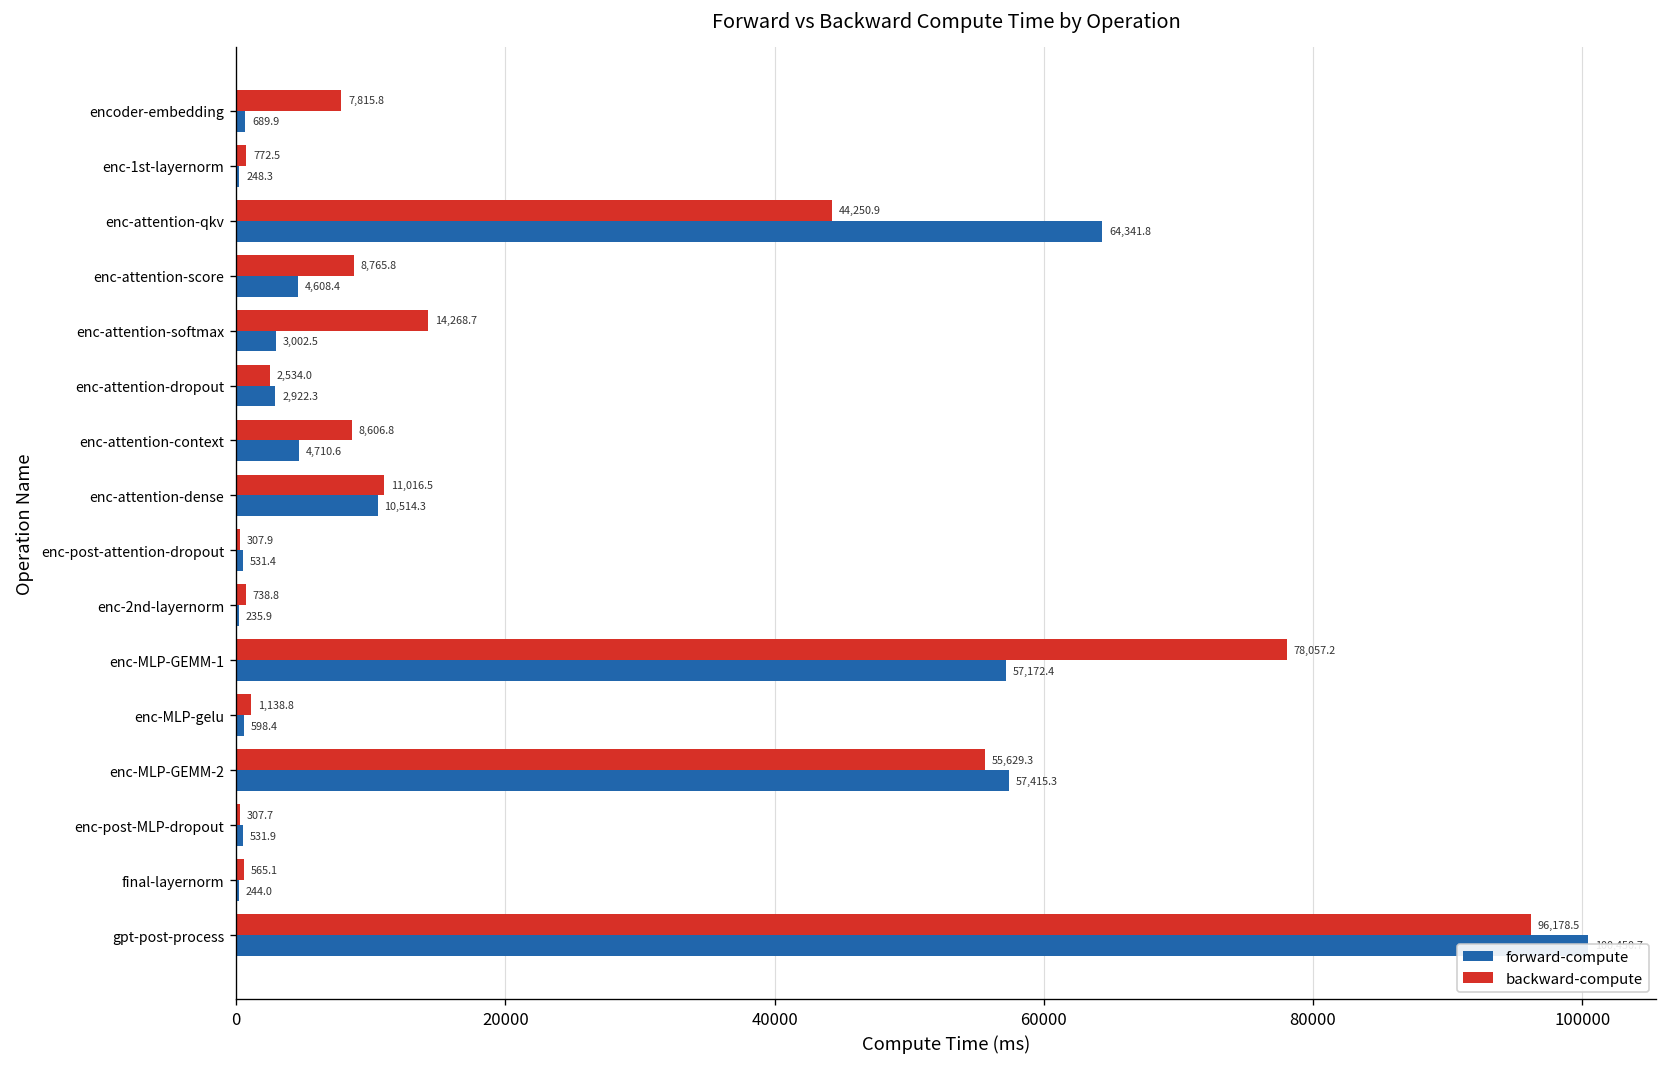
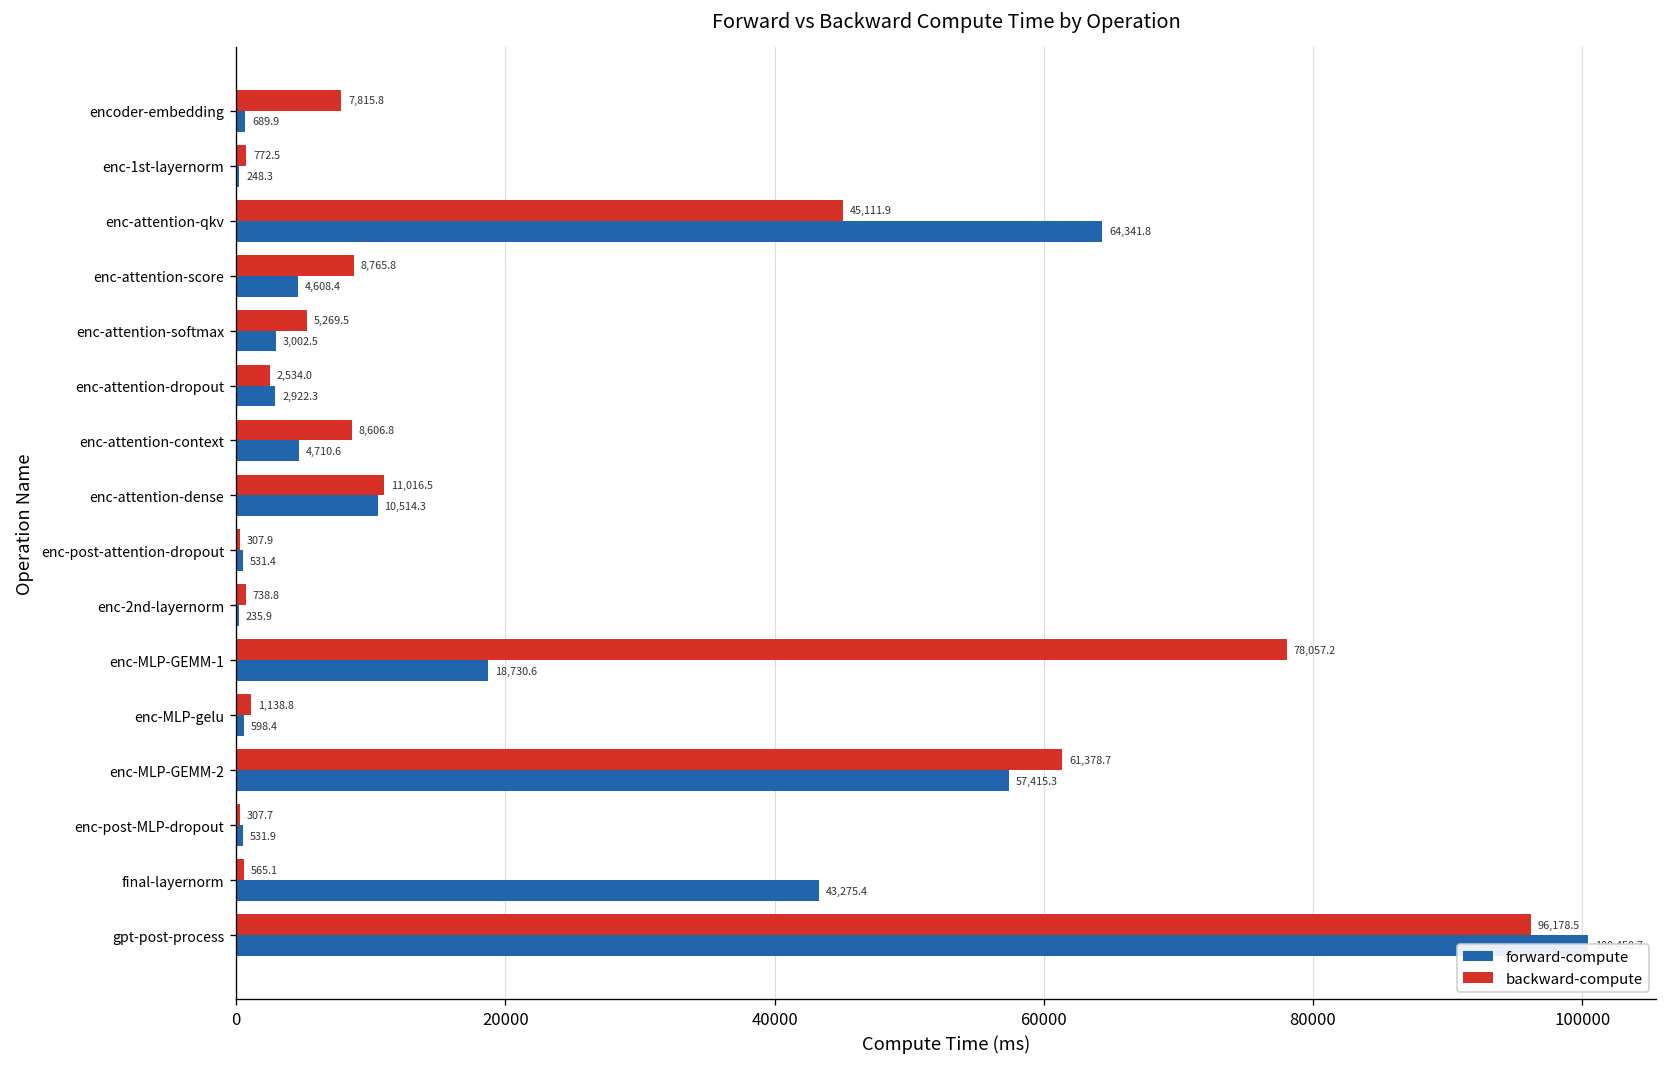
  {
    "forward-compute": {
      "encoder-embedding": "689.9",
      "enc-1st-layernorm": "248.3",
      "enc-attention-qkv": "64,341.8",
      "enc-attention-score": "4,608.4",
      "enc-attention-softmax": "3,002.5",
      "enc-attention-dropout": "2,922.3",
      "enc-attention-context": "4,710.6",
      "enc-attention-dense": "10,514.3",
      "enc-post-attention-dropout": "531.4",
      "enc-2nd-layernorm": "235.9",
-     "enc-MLP-GEMM-1": "57,172.4",
+     "enc-MLP-GEMM-1": "18,730.6",
      "enc-MLP-gelu": "598.4",
      "enc-MLP-GEMM-2": "57,415.3",
      "enc-post-MLP-dropout": "531.9",
-     "final-layernorm": "244.0"
+     "final-layernorm": "43,275.4"
    },
    "backward-compute": {
      "encoder-embedding": "7,815.8",
      "enc-1st-layernorm": "772.5",
-     "enc-attention-qkv": "44,250.9",
+     "enc-attention-qkv": "45,111.9",
      "enc-attention-score": "8,765.8",
-     "enc-attention-softmax": "14,268.7",
+     "enc-attention-softmax": "5,269.5",
      "enc-attention-dropout": "2,534.0",
      "enc-attention-context": "8,606.8",
      "enc-attention-dense": "11,016.5",
      "enc-post-attention-dropout": "307.9",
      "enc-2nd-layernorm": "738.8",
      "enc-MLP-GEMM-1": "78,057.2",
      "enc-MLP-gelu": "1,138.8",
-     "enc-MLP-GEMM-2": "55,629.3",
+     "enc-MLP-GEMM-2": "61,378.7",
      "enc-post-MLP-dropout": "307.7",
      "final-layernorm": "565.1",
      "gpt-post-process": "96,178.5"
    }
  }
